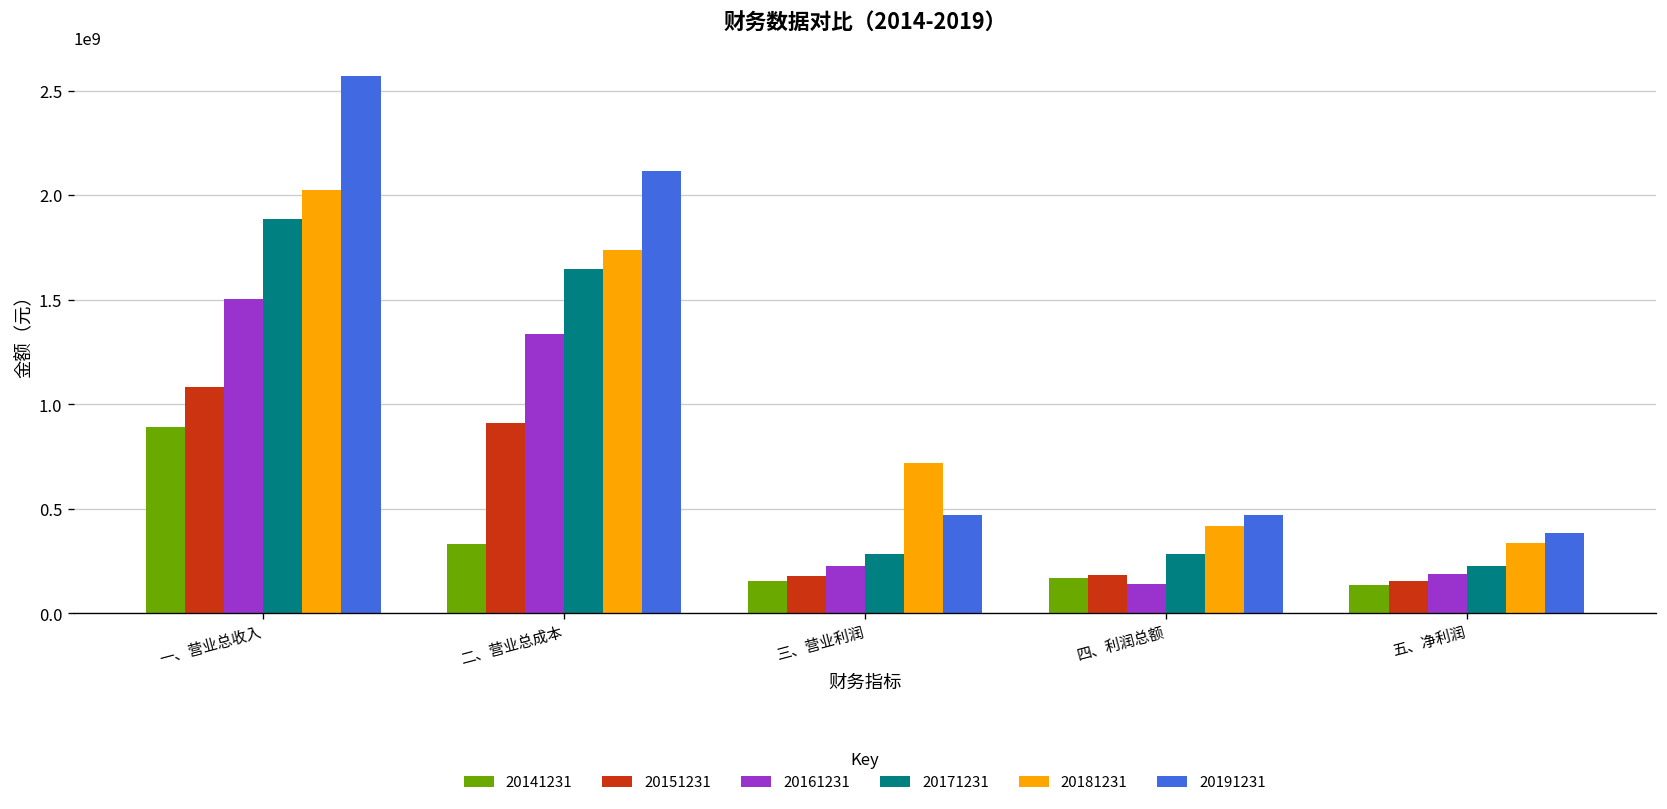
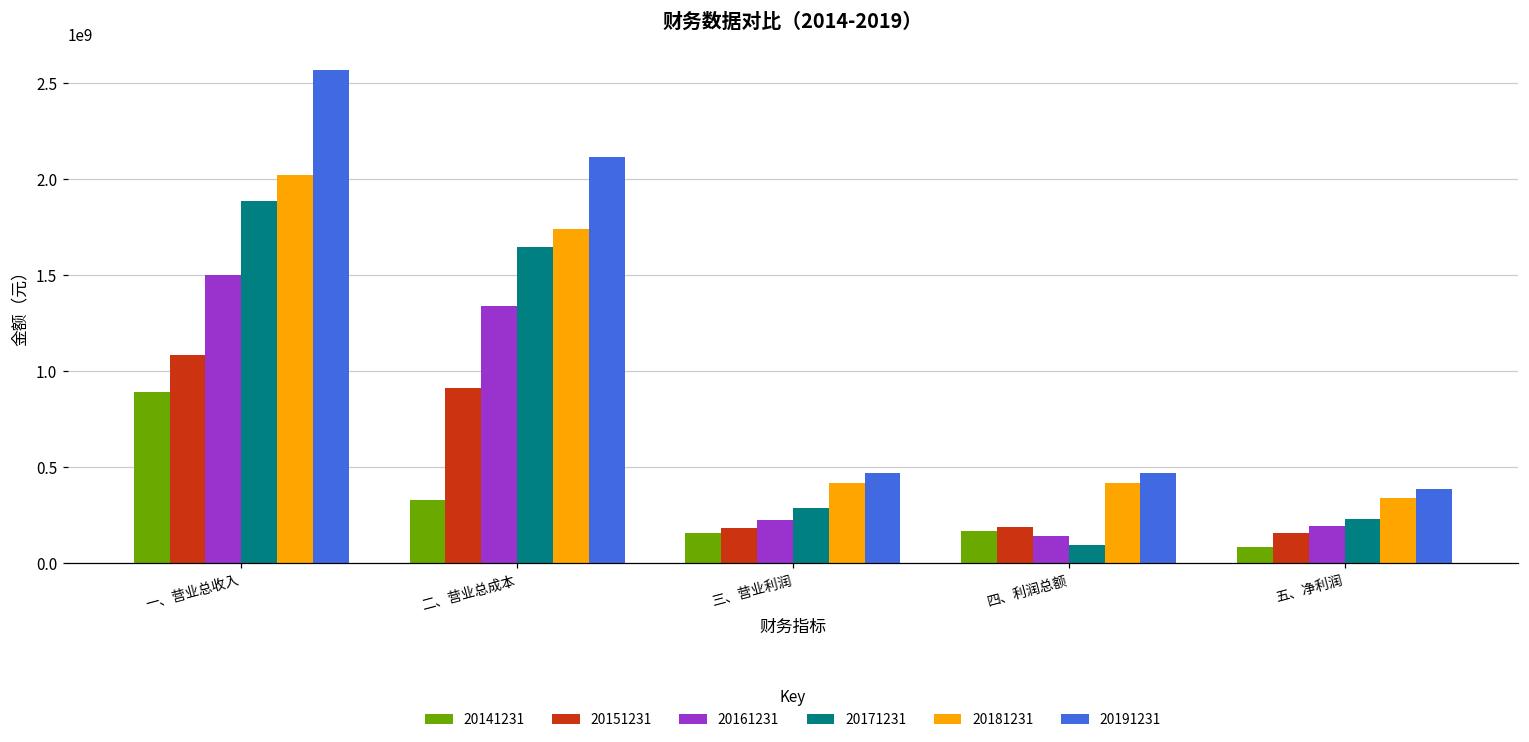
  {
    "20141231": {
      "一、营业总收入": 890000000,
      "二、营业总成本": 330000000,
      "三、营业利润": 160000000,
      "四、利润总额": 170000000,
-     "五、净利润": 140000000
+     "五、净利润": 80000000
    },
    "20151231": {
      "一、营业总收入": 1080000000,
      "二、营业总成本": 910000000,
      "三、营业利润": 180000000,
      "四、利润总额": 190000000,
      "五、净利润": 150000000
    },
    "20161231": {
      "一、营业总收入": 1500000000,
      "二、营业总成本": 1340000000,
      "三、营业利润": 220000000,
      "四、利润总额": 140000000,
      "五、净利润": 190000000
    },
    "20171231": {
      "一、营业总收入": 1890000000,
      "二、营业总成本": 1650000000,
      "三、营业利润": 280000000,
-     "四、利润总额": 280000000,
+     "四、利润总额": 90000000,
      "五、净利润": 230000000
    },
    "20181231": {
      "一、营业总收入": 2020000000,
      "二、营业总成本": 1740000000,
-     "三、营业利润": 720000000,
+     "三、营业利润": 420000000,
      "四、利润总额": 420000000,
      "五、净利润": 340000000
    },
    "20191231": {
      "一、营业总收入": 2570000000,
      "二、营业总成本": 2110000000,
      "三、营业利润": 470000000,
      "四、利润总额": 470000000,
      "五、净利润": 390000000
    }
  }
